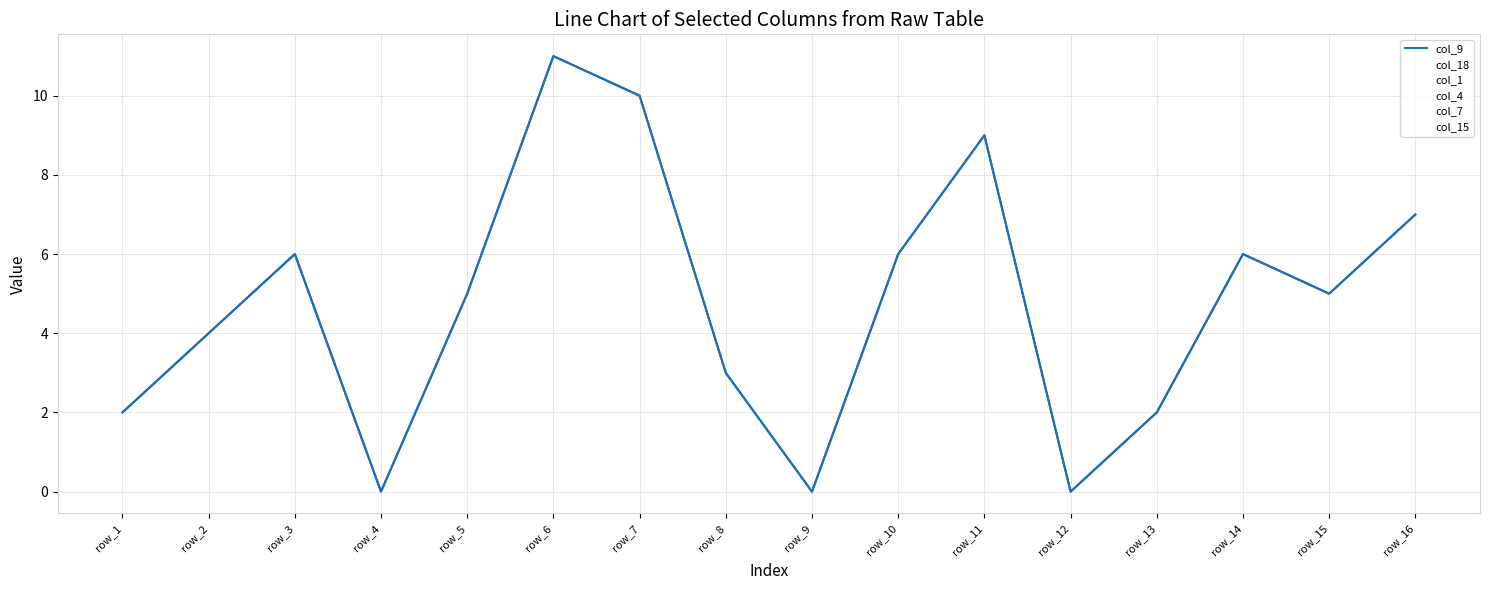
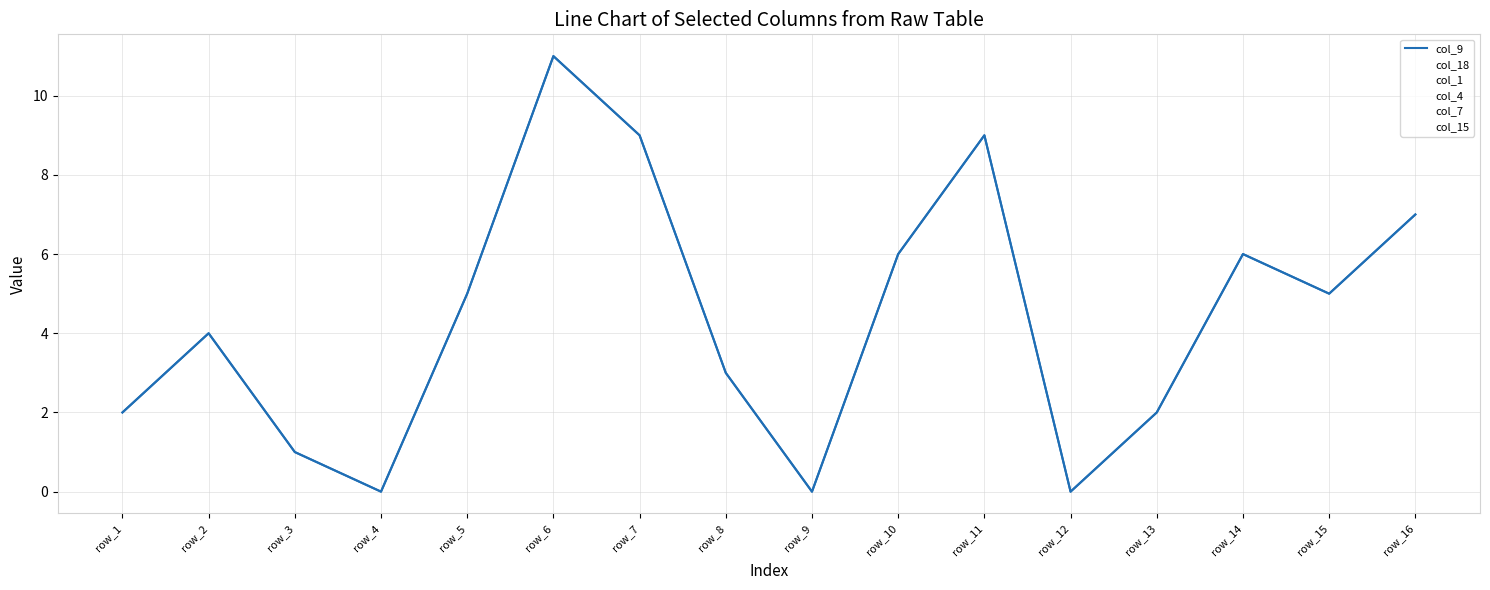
  {
    "col_9": {
      "row_2": 4,
-     "row_3": 6,
+     "row_3": 1,
      "row_4": 0,
      "row_5": 5,
      "row_6": 11,
-     "row_7": 10,
+     "row_7": 9,
      "row_8": 3,
      "row_9": 0,
      "row_10": 6,
      "row_11": 9,
      "row_12": 0,
      "row_13": 2,
      "row_14": 6,
      "row_15": 5
    }
  }
